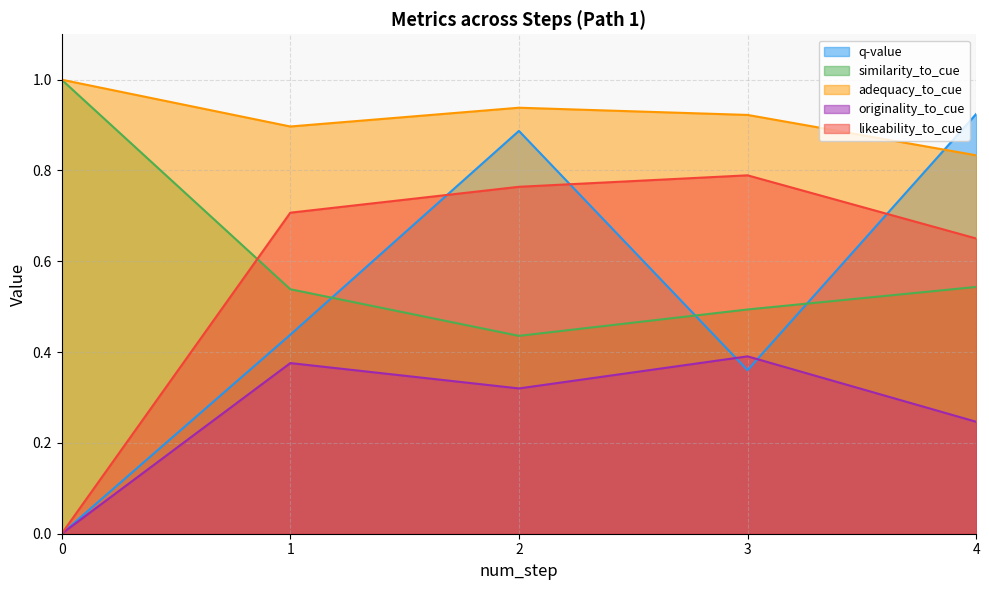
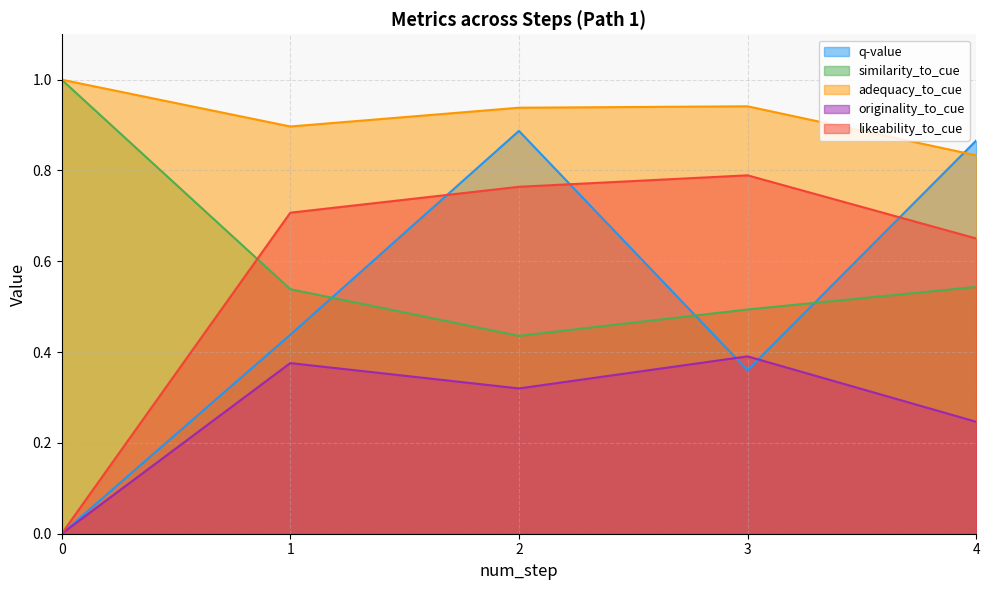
  {
    "q-value": {
      "1": 0.44,
      "2": 0.89,
      "3": 0.36,
-     "4": 0.92
+     "4": 0.87
    },
    "similarity_to_cue": {
      "1": 0.54,
      "2": 0.44,
      "3": 0.49,
      "4": 0.54
    },
    "adequacy_to_cue": {
      "1": 0.90,
      "2": 0.94,
-     "3": 0.92,
+     "3": 0.94,
      "4": 0.83
    },
    "originality_to_cue": {
      "1": 0.38,
      "2": 0.32,
      "3": 0.39,
      "4": 0.25
    },
    "likeability_to_cue": {
      "1": 0.71,
      "2": 0.76,
      "3": 0.79,
      "4": 0.65
    }
  }
